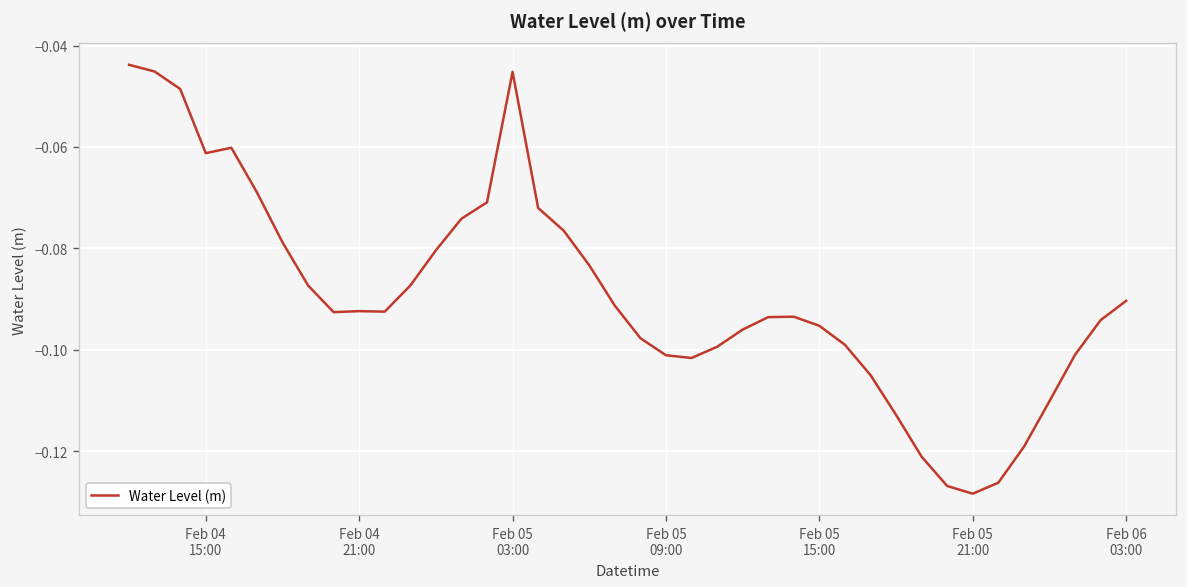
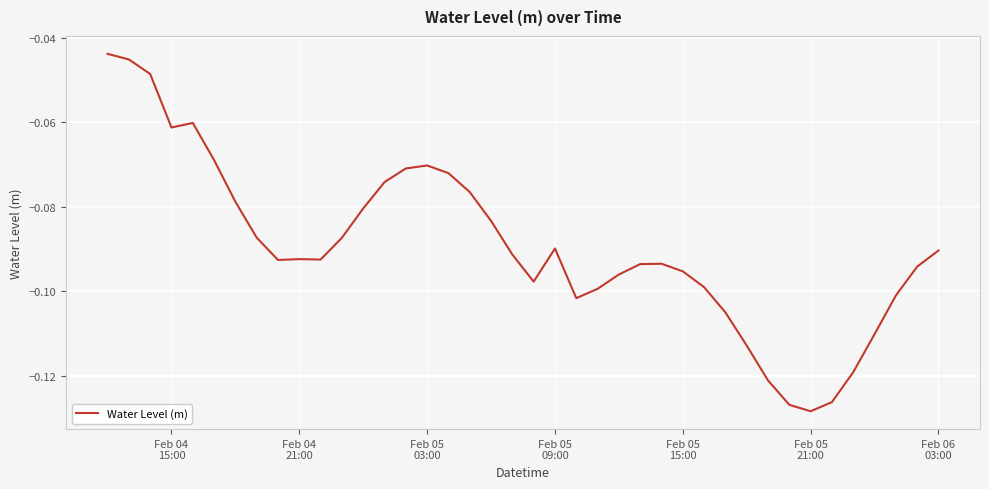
  {
    "Feb 04 15:00": -0.061,
    "Feb 04 21:00": -0.092,
-   "Feb 05 03:00": -0.045,
-   "Feb 05 09:00": -0.101,
+   "Feb 05 03:00": -0.070,
+   "Feb 05 09:00": -0.090,
    "Feb 05 15:00": -0.095,
    "Feb 05 21:00": -0.128,
    "Feb 06 03:00": -0.090
  }
